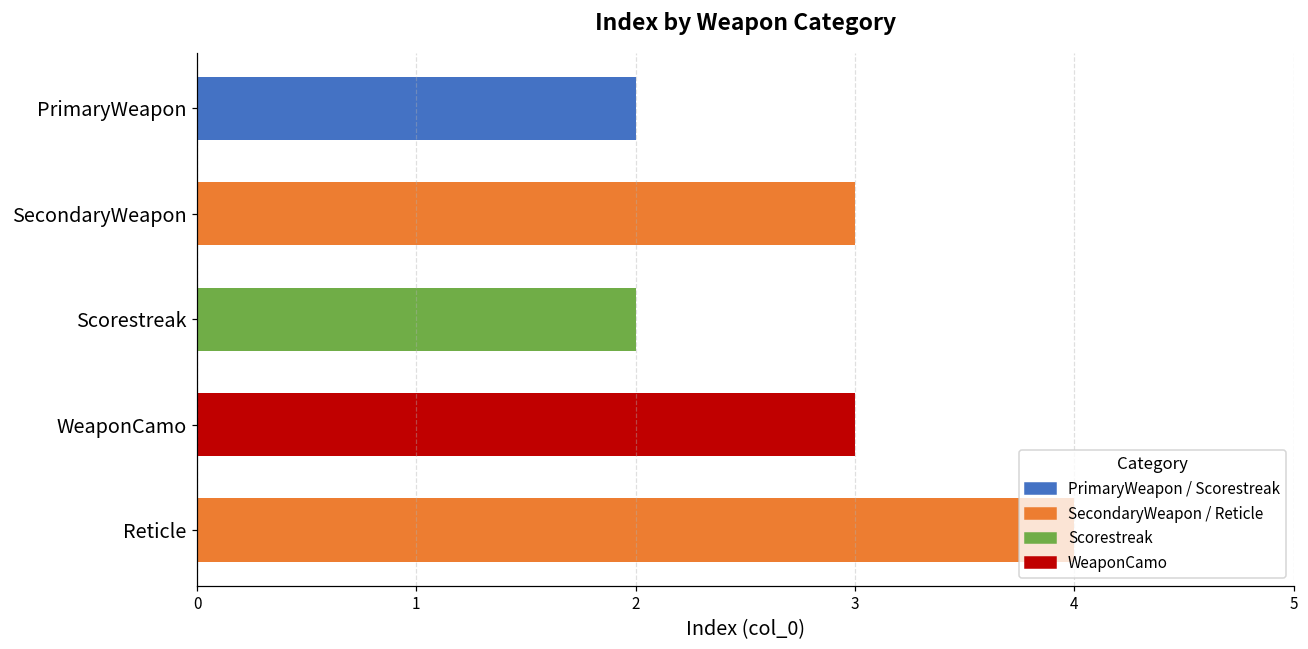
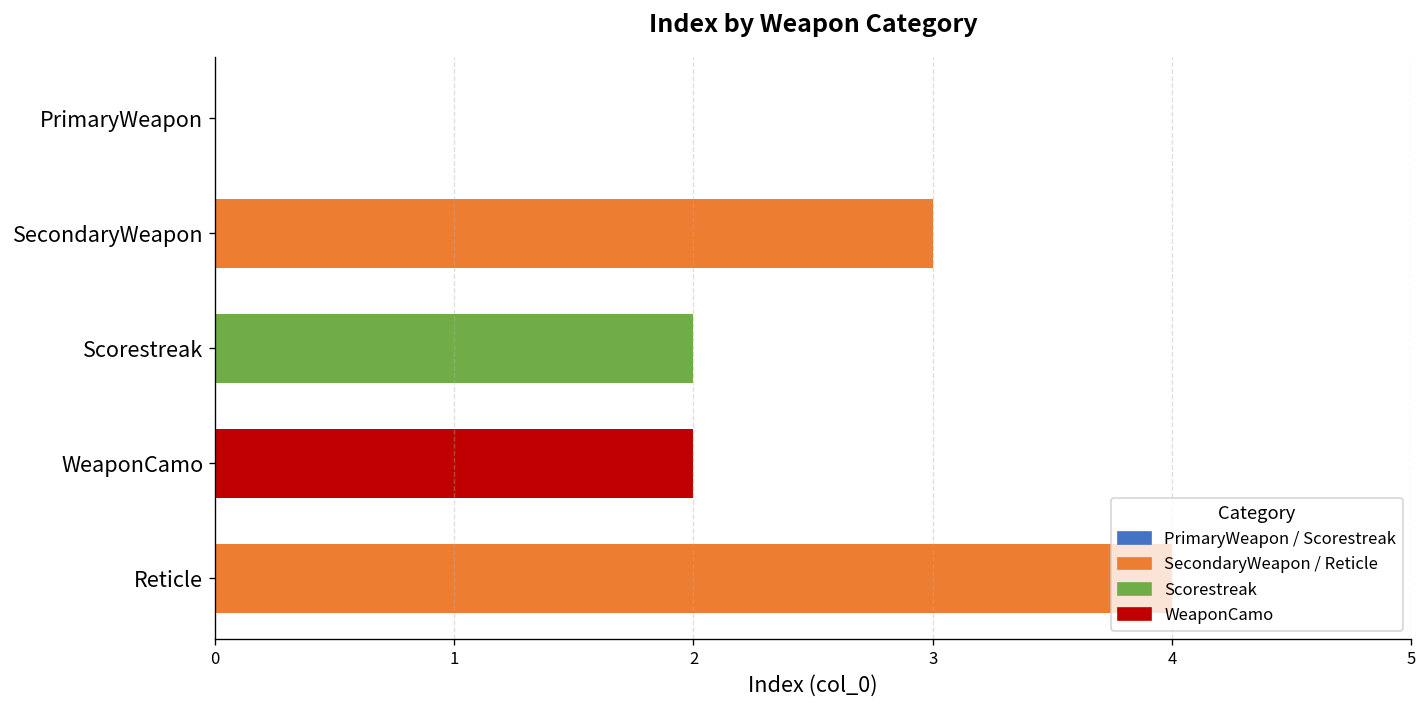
  {
-   "PrimaryWeapon": 2,
+   "PrimaryWeapon": 0,
    "SecondaryWeapon": 3,
    "Scorestreak": 2,
-   "WeaponCamo": 3
+   "WeaponCamo": 2
  }
